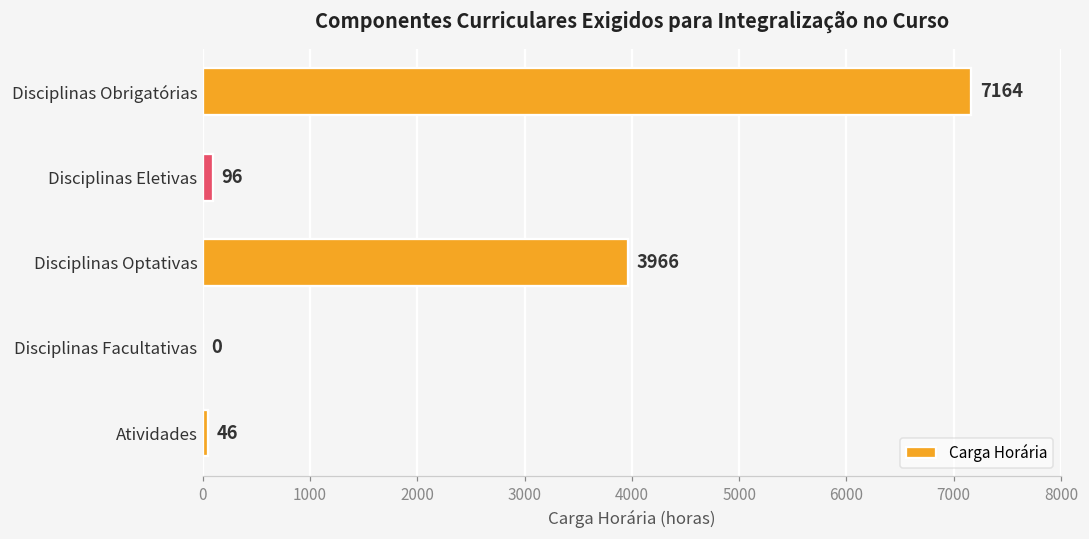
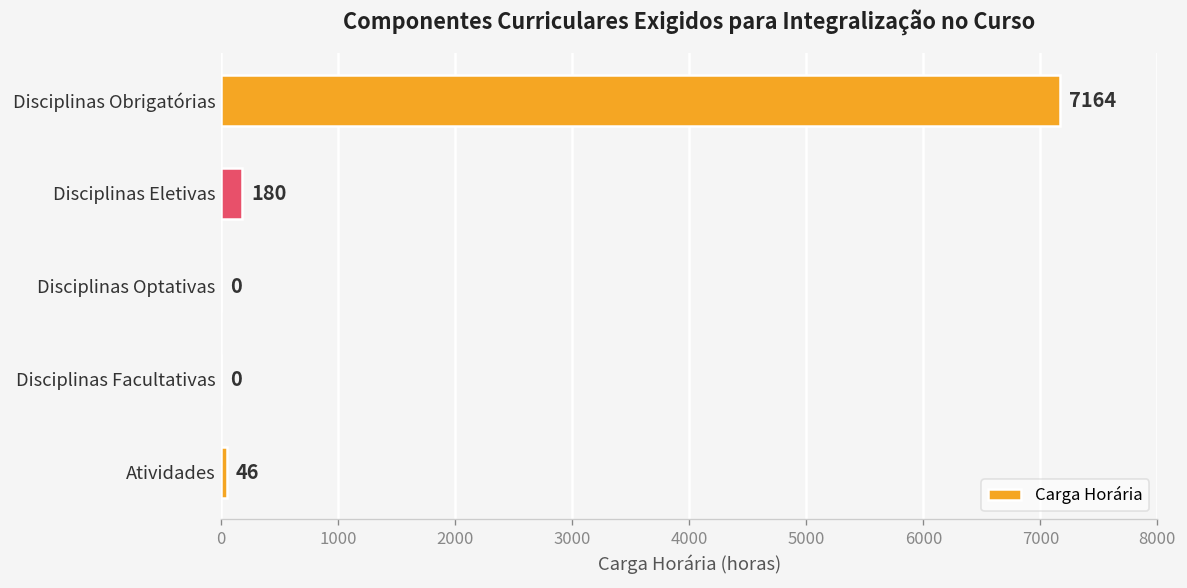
  {
    "Disciplinas Obrigatórias": 7164,
-   "Disciplinas Eletivas": 96,
-   "Disciplinas Optativas": 3966,
+   "Disciplinas Eletivas": 180,
+   "Disciplinas Optativas": 0,
    "Disciplinas Facultativas": 0,
    "Atividades": 46
  }
